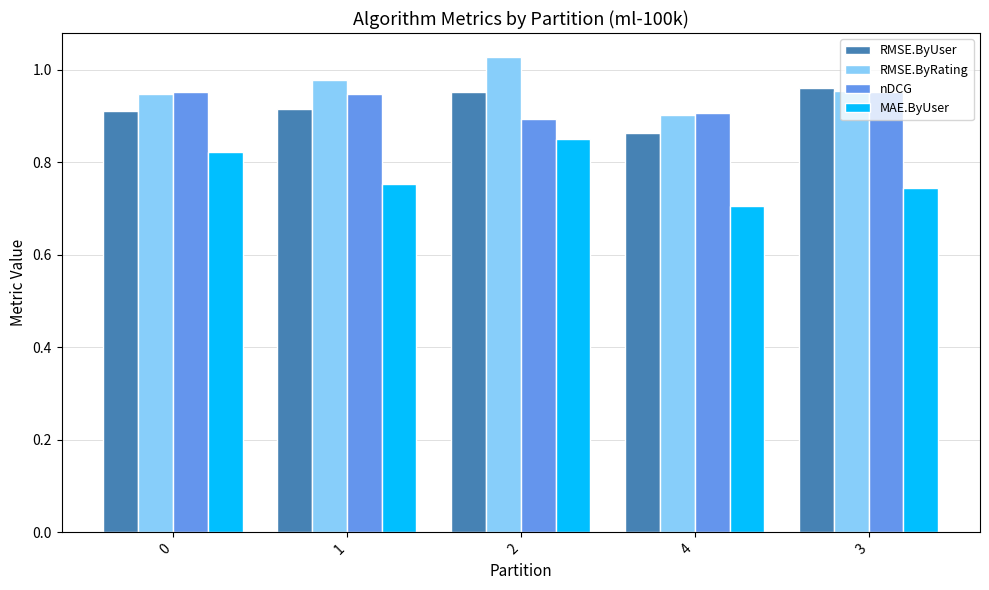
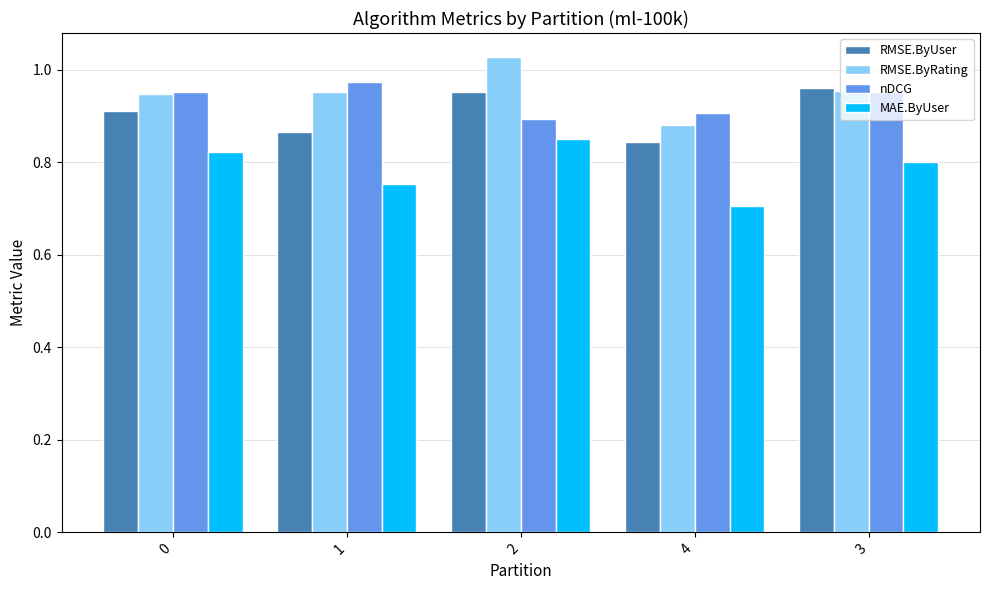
  {
    "RMSE.ByUser": {
      "0": 0.91,
-     "1": 0.92,
+     "1": 0.87,
      "2": 0.95,
-     "4": 0.86,
+     "4": 0.84,
      "3": 0.96
    },
    "RMSE.ByRating": {
      "0": 0.95,
-     "1": 0.98,
+     "1": 0.95,
      "2": 1.03,
-     "4": 0.90
+     "4": 0.88
    },
    "nDCG": {
      "0": 0.95,
-     "1": 0.95,
+     "1": 0.97,
      "2": 0.89,
      "4": 0.91
    },
    "MAE.ByUser": {
      "0": 0.82,
      "1": 0.75,
      "2": 0.85,
      "4": 0.71,
-     "3": 0.74
+     "3": 0.80
    }
  }
